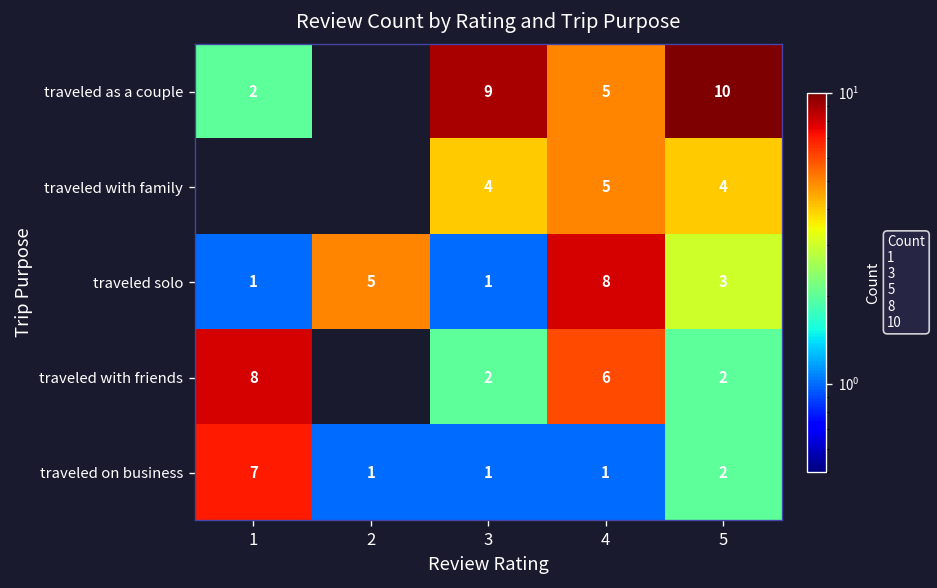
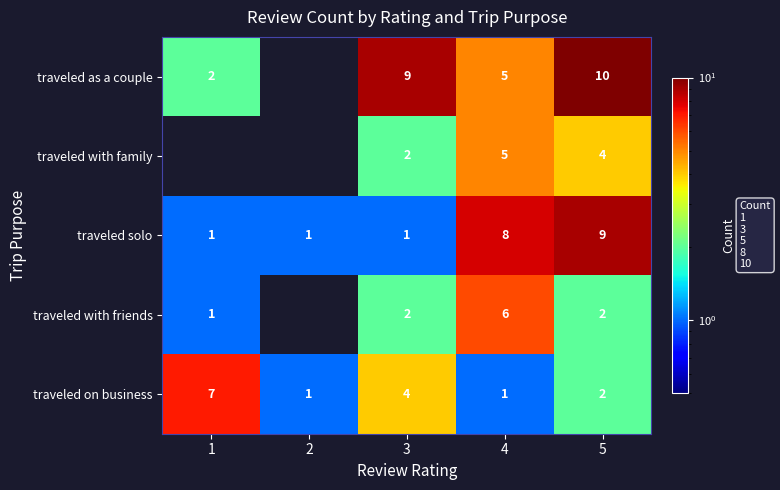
  {
    "traveled as a couple": {
      "1": 2,
      "3": 9,
      "4": 5,
      "5": 10
    },
    "traveled with family": {
-     "3": 4,
+     "3": 2,
      "4": 5,
      "5": 4
    },
    "traveled solo": {
      "1": 1,
-     "2": 5,
+     "2": 1,
      "3": 1,
      "4": 8,
-     "5": 3
+     "5": 9
    },
    "traveled with friends": {
-     "1": 8,
+     "1": 1,
      "3": 2,
      "4": 6,
      "5": 2
    },
    "traveled on business": {
      "1": 7,
      "2": 1,
-     "3": 1,
+     "3": 4,
      "4": 1,
      "5": 2
    }
  }
